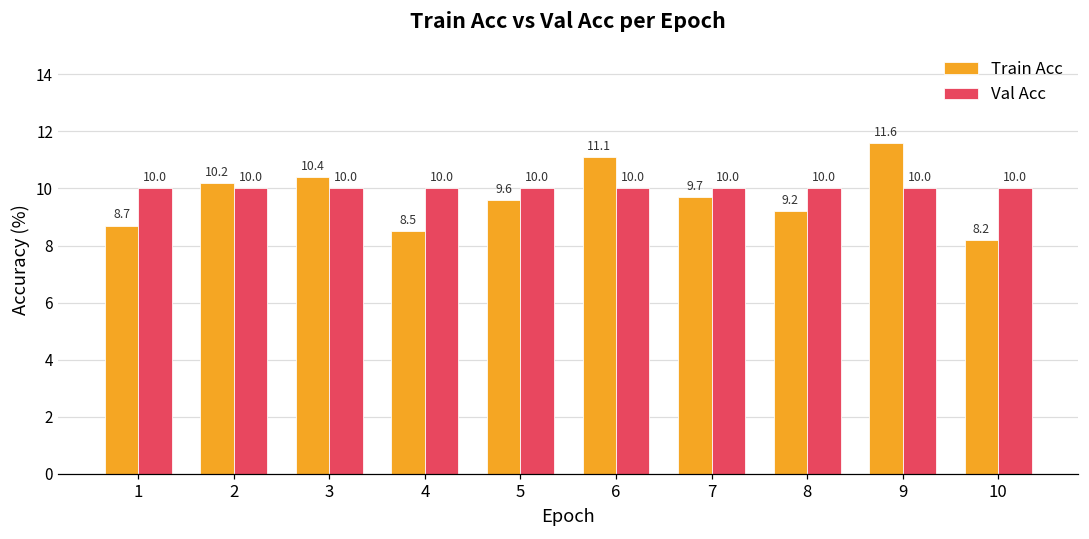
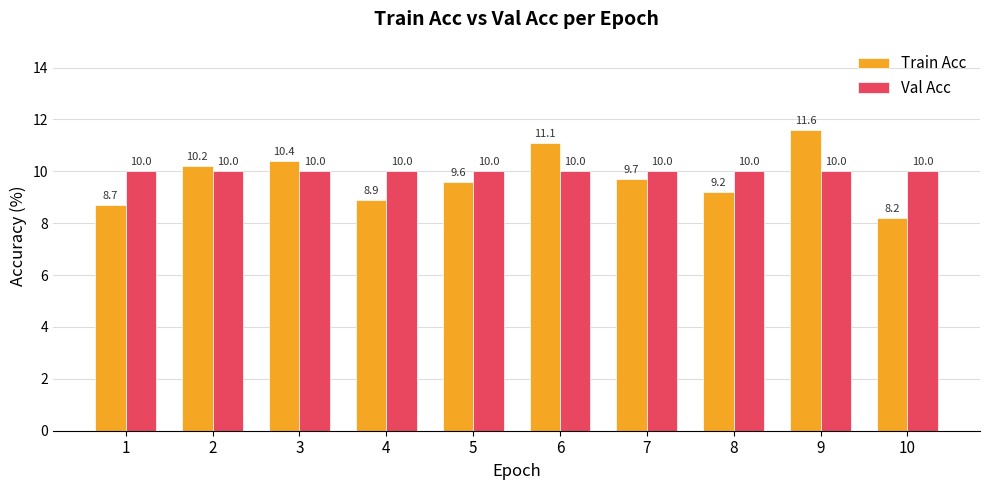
  {
    "Train Acc": {
      "1": 8.7,
      "2": 10.2,
      "3": 10.4,
-     "4": 8.5,
+     "4": 8.9,
      "5": 9.6,
      "6": 11.1,
      "7": 9.7,
      "8": 9.2,
      "9": 11.6,
      "10": 8.2
    },
    "Val Acc": {
      "1": 10.0,
      "2": 10.0,
      "3": 10.0,
      "4": 10.0,
      "5": 10.0,
      "6": 10.0,
      "7": 10.0,
      "8": 10.0,
      "9": 10.0,
      "10": 10.0
    }
  }
